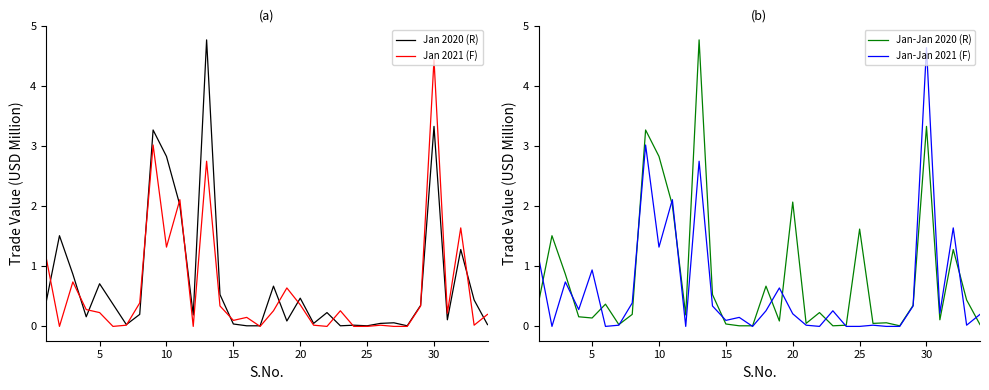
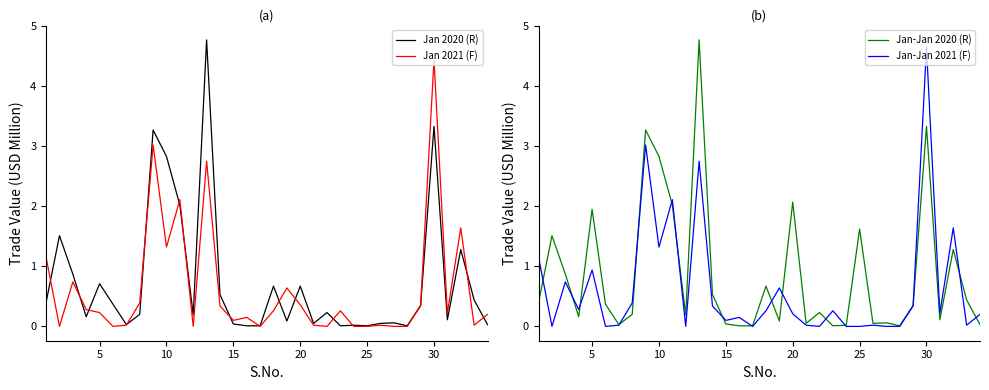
  {
    "(a)": {
      "Jan 2020 (R)": {
        "5": 0.7,
        "10": 2.8,
        "15": 0.0,
-       "20": 0.5,
+       "20": 0.7,
        "30": 3.3
      },
      "Jan 2021 (F)": {
        "5": 0.2,
        "10": 1.3,
        "15": 0.1,
        "20": 0.4
      }
    },
    "(b)": {
      "Jan-Jan 2020 (R)": {
-       "5": 0.1,
+       "5": 2.0,
        "10": 2.8,
        "15": 0.0,
        "20": 2.1,
        "25": 1.6,
        "30": 3.3
      },
      "Jan-Jan 2021 (F)": {
        "5": 0.9,
        "10": 1.3,
        "15": 0.1,
        "20": 0.2,
        "25": 0.0
      }
    }
  }
